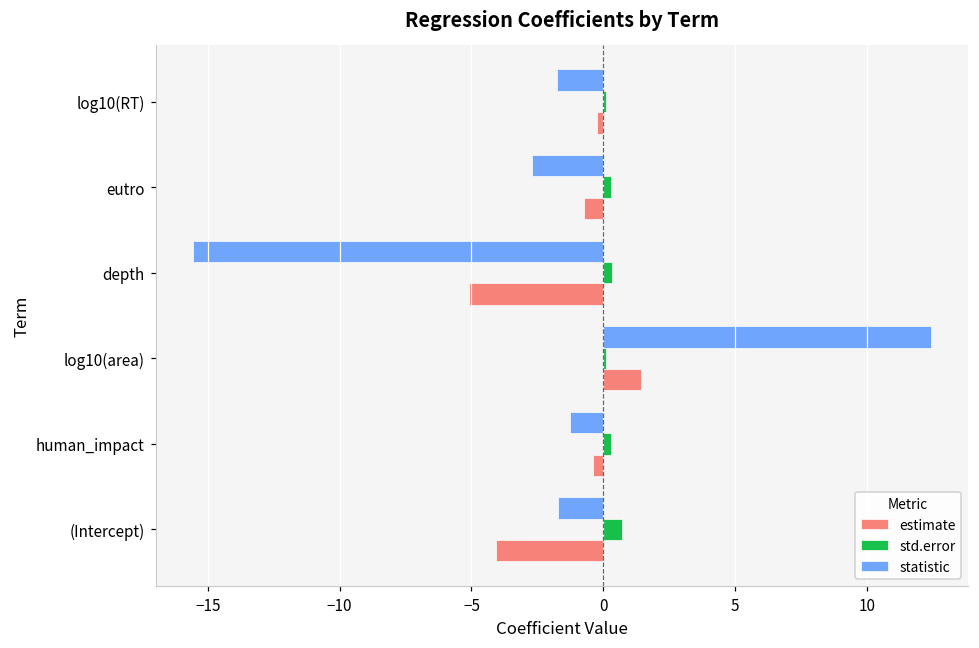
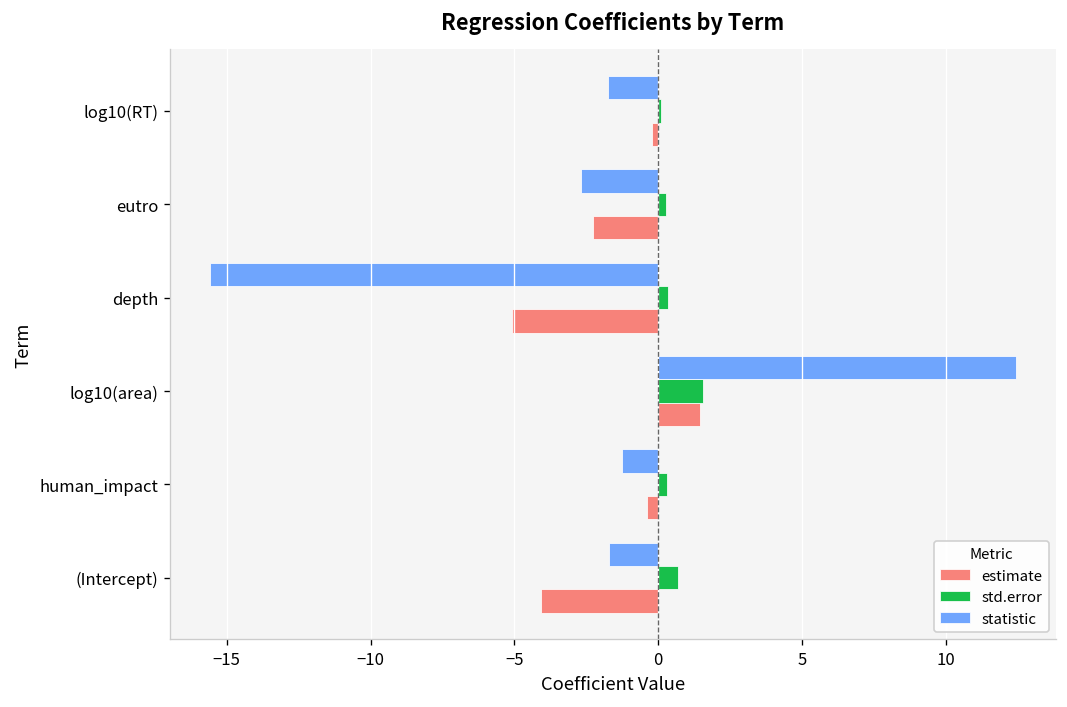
  {
    "estimate": {
      "log10(RT)": -0.2,
-     "eutro": -0.7,
+     "eutro": -2.3,
      "depth": -5.1,
      "log10(area)": 1.4,
      "human_impact": -0.4,
      "(Intercept)": -4.1
    },
    "std.error": {
      "log10(RT)": 0.1,
      "eutro": 0.3,
      "depth": 0.3,
-     "log10(area)": 0.1,
+     "log10(area)": 1.6,
      "human_impact": 0.3,
      "(Intercept)": 0.7
    },
    "statistic": {
      "log10(RT)": -1.8,
      "eutro": -2.7,
      "depth": -15.6,
      "log10(area)": 12.4,
      "human_impact": -1.3,
      "(Intercept)": -1.7
    }
  }
